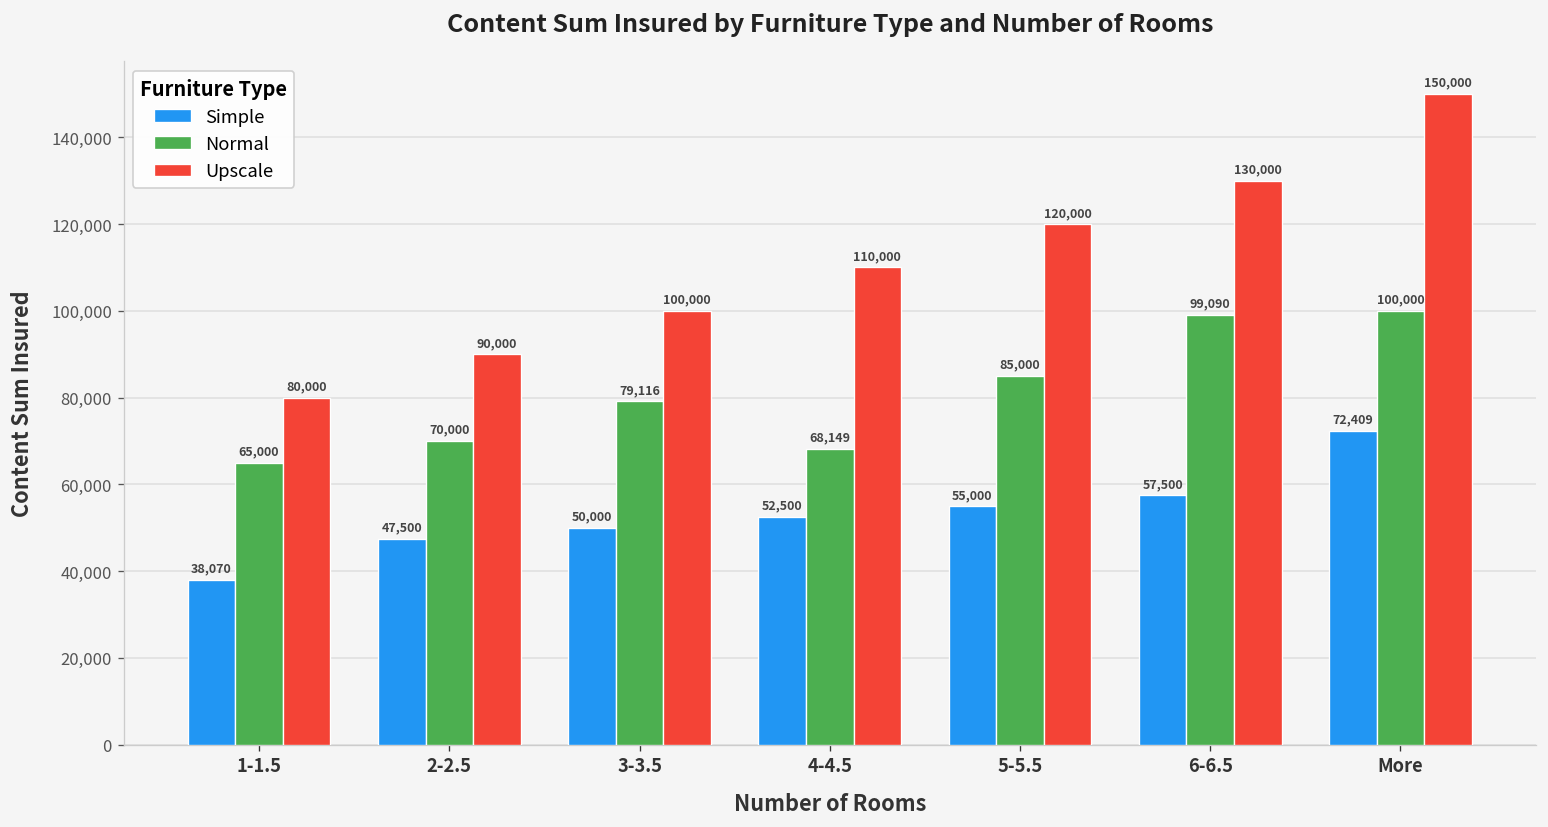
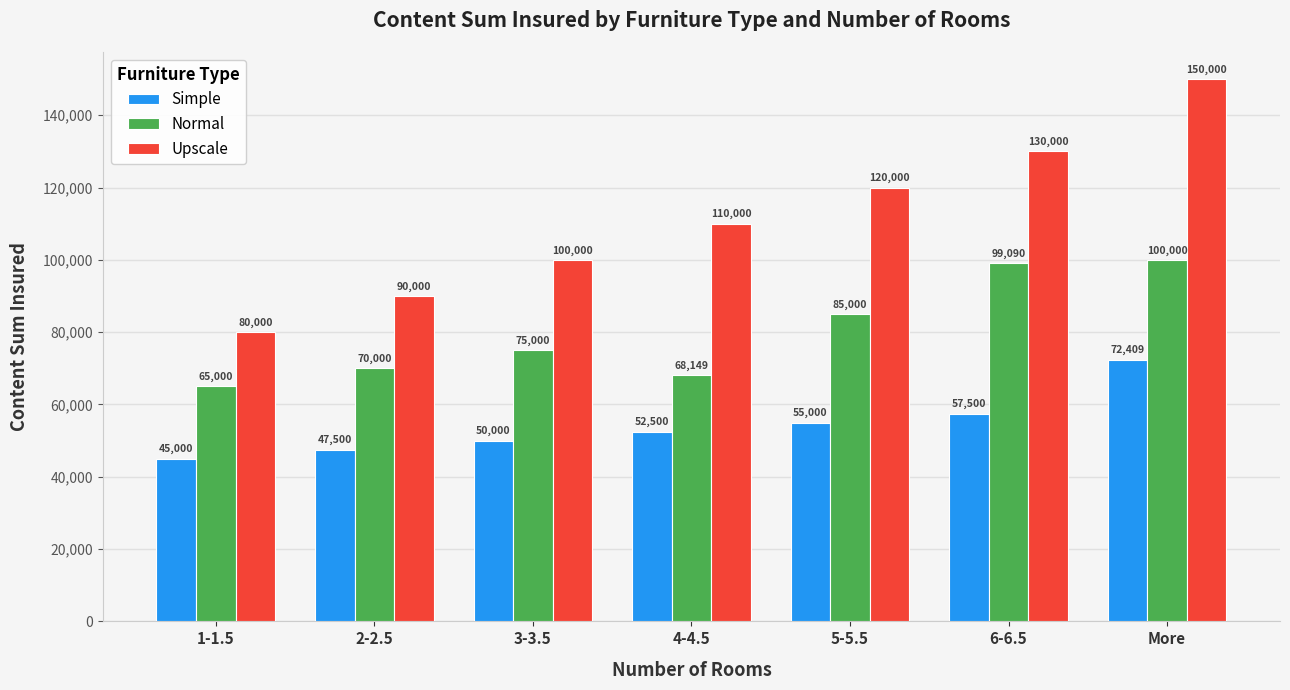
  {
    "Simple": {
-     "1-1.5": "38,070",
+     "1-1.5": "45,000",
      "2-2.5": "47,500",
      "3-3.5": "50,000",
      "4-4.5": "52,500",
      "5-5.5": "55,000",
      "6-6.5": "57,500",
      "More": "72,409"
    },
    "Normal": {
      "1-1.5": "65,000",
      "2-2.5": "70,000",
-     "3-3.5": "79,116",
+     "3-3.5": "75,000",
      "4-4.5": "68,149",
      "5-5.5": "85,000",
      "6-6.5": "99,090",
      "More": "100,000"
    },
    "Upscale": {
      "1-1.5": "80,000",
      "2-2.5": "90,000",
      "3-3.5": "100,000",
      "4-4.5": "110,000",
      "5-5.5": "120,000",
      "6-6.5": "130,000",
      "More": "150,000"
    }
  }
